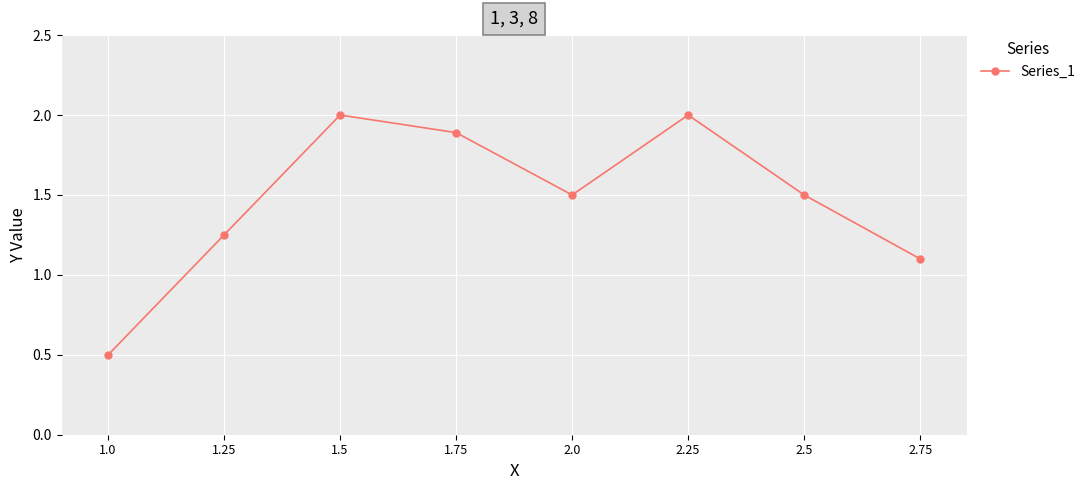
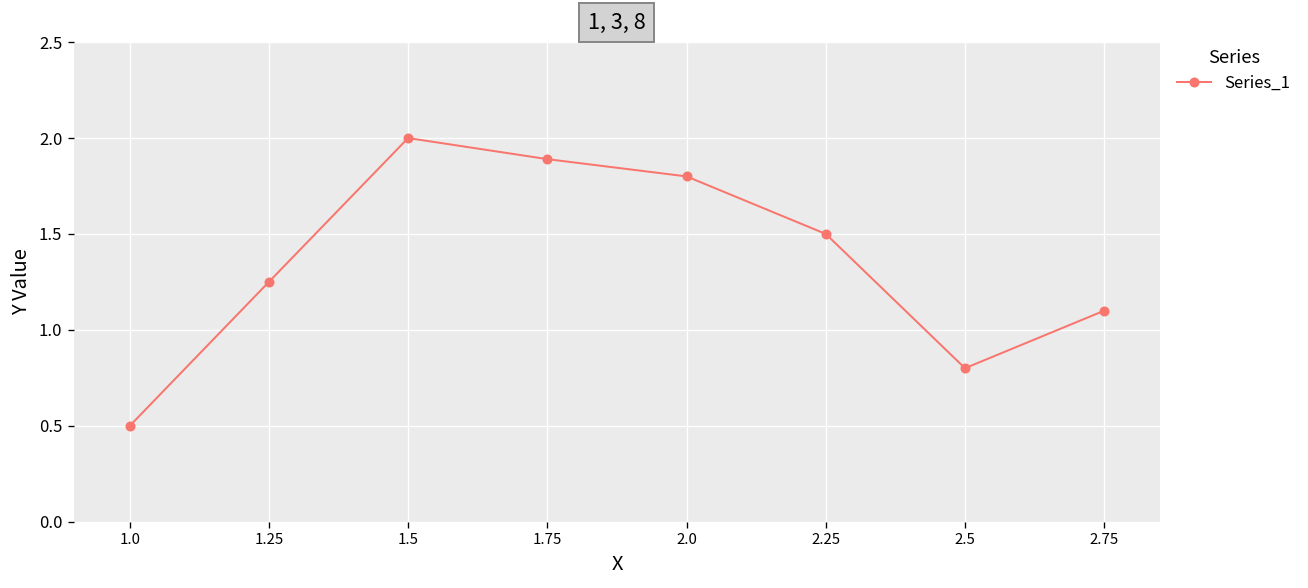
  {
    "1.0": 0.5,
    "1.25": 1.25,
    "1.5": 2.0,
    "1.75": 1.9,
-   "2.0": 1.5,
-   "2.25": 2.0,
-   "2.5": 1.5,
+   "2.0": 1.8,
+   "2.25": 1.5,
+   "2.5": 0.8,
    "2.75": 1.1
  }
